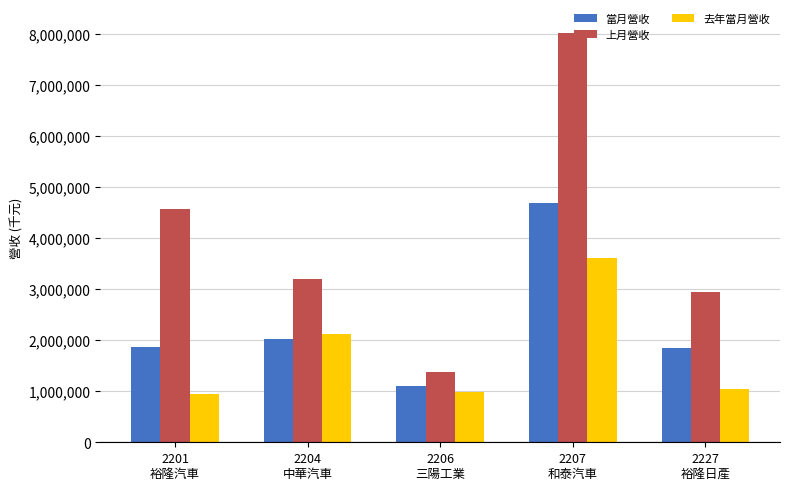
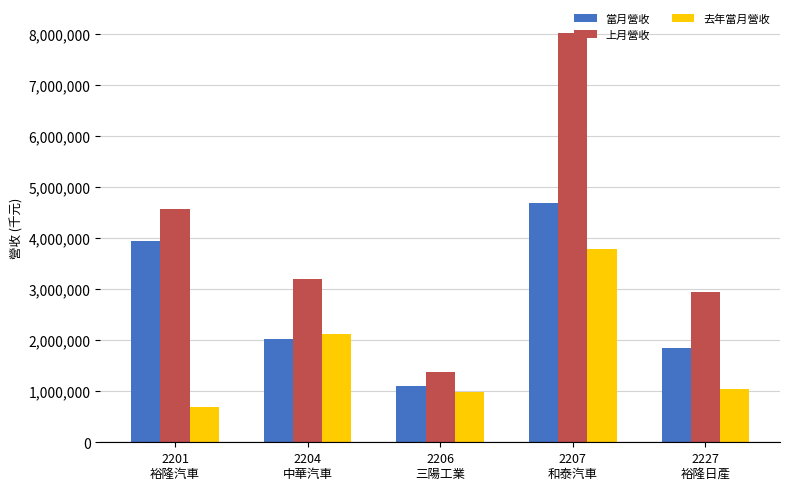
  {
    "當月營收": {
-     "2201 裕隆汽車": "1,900,000",
+     "2201 裕隆汽車": "3,900,000",
      "2204 中華汽車": "2,000,000",
      "2206 三陽工業": "1,100,000",
      "2207 和泰汽車": "4,700,000",
      "2227 裕隆日產": "1,900,000"
    },
    "上月營收": {
      "2201 裕隆汽車": "4,600,000",
      "2204 中華汽車": "3,200,000",
      "2206 三陽工業": "1,400,000",
      "2207 和泰汽車": "8,000,000",
      "2227 裕隆日產": "2,900,000"
    },
    "去年當月營收": {
-     "2201 裕隆汽車": "900,000",
+     "2201 裕隆汽車": "700,000",
      "2204 中華汽車": "2,100,000",
      "2206 三陽工業": "1,000,000",
-     "2207 和泰汽車": "3,600,000",
+     "2207 和泰汽車": "3,800,000",
      "2227 裕隆日產": "1,000,000"
    }
  }
